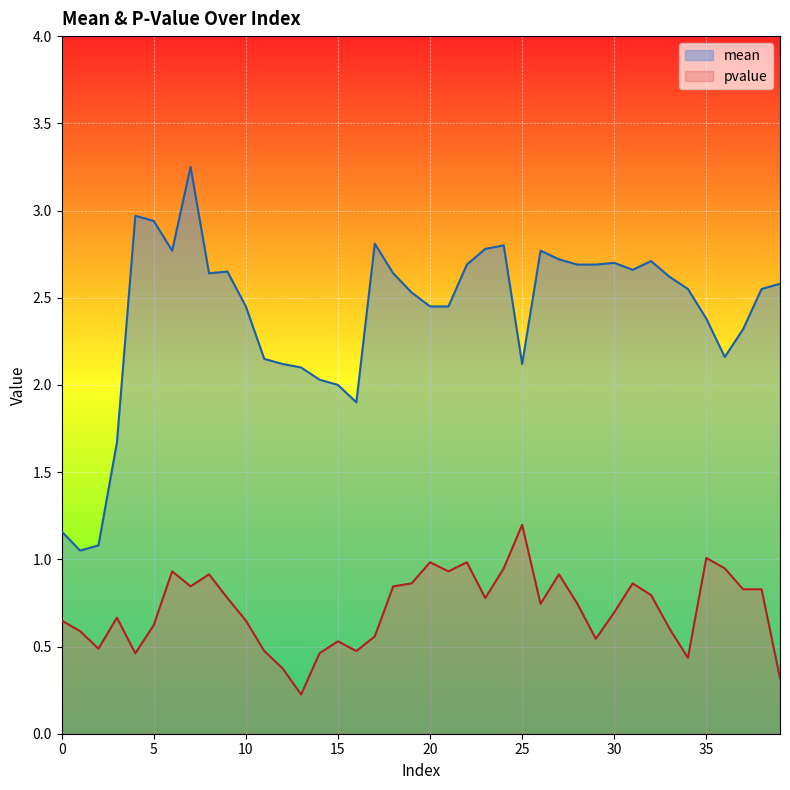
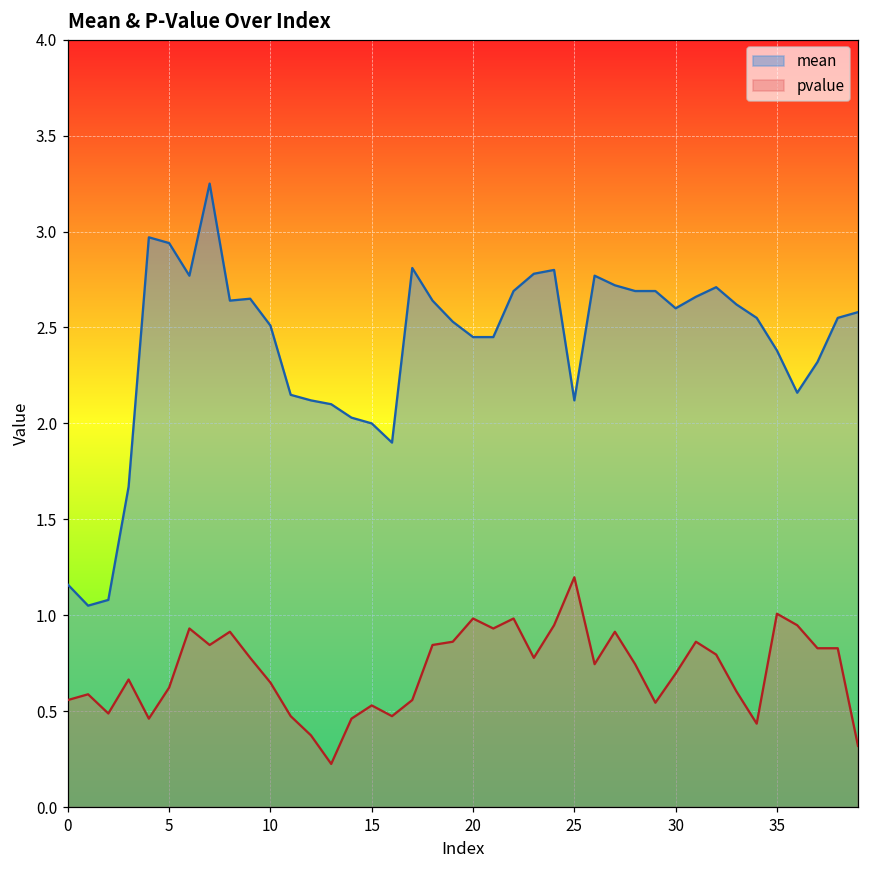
  {
    "mean": {
      "0": 1.16,
      "5": 2.94,
-     "10": 2.45,
+     "10": 2.51,
      "15": 2.00,
      "20": 2.45,
      "25": 2.12,
-     "30": 2.7,
+     "30": 2.6,
      "35": 2.38
    },
    "pvalue": {
-     "0": 0.65,
+     "0": 0.56,
      "5": 0.62,
      "10": 0.65,
      "15": 0.53,
      "20": 0.98,
      "25": 1.20,
      "30": 0.70,
      "35": 1.01
    }
  }
